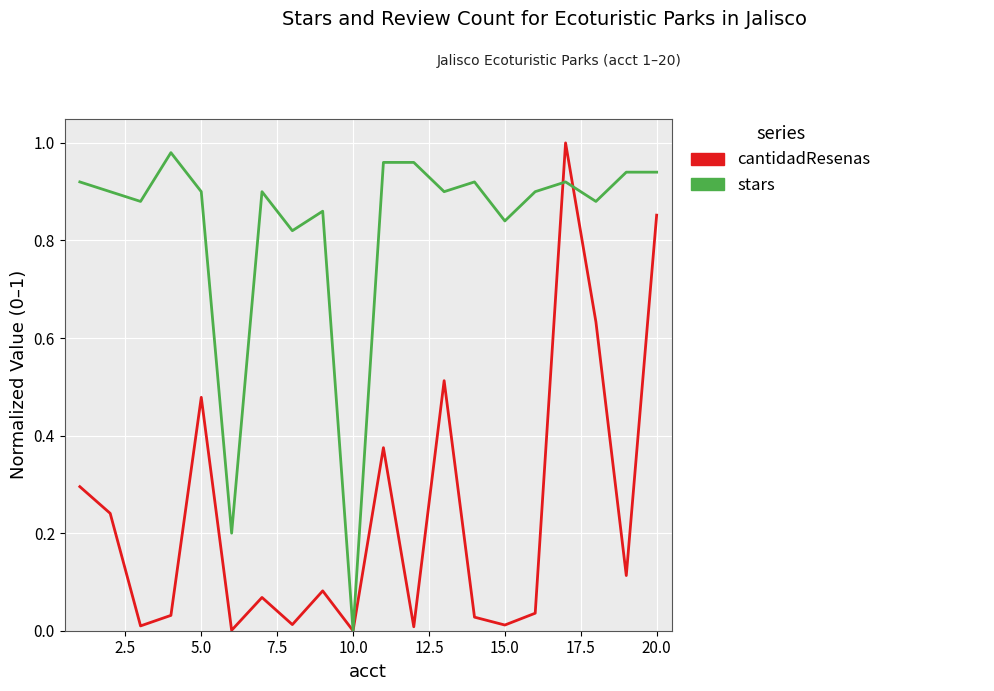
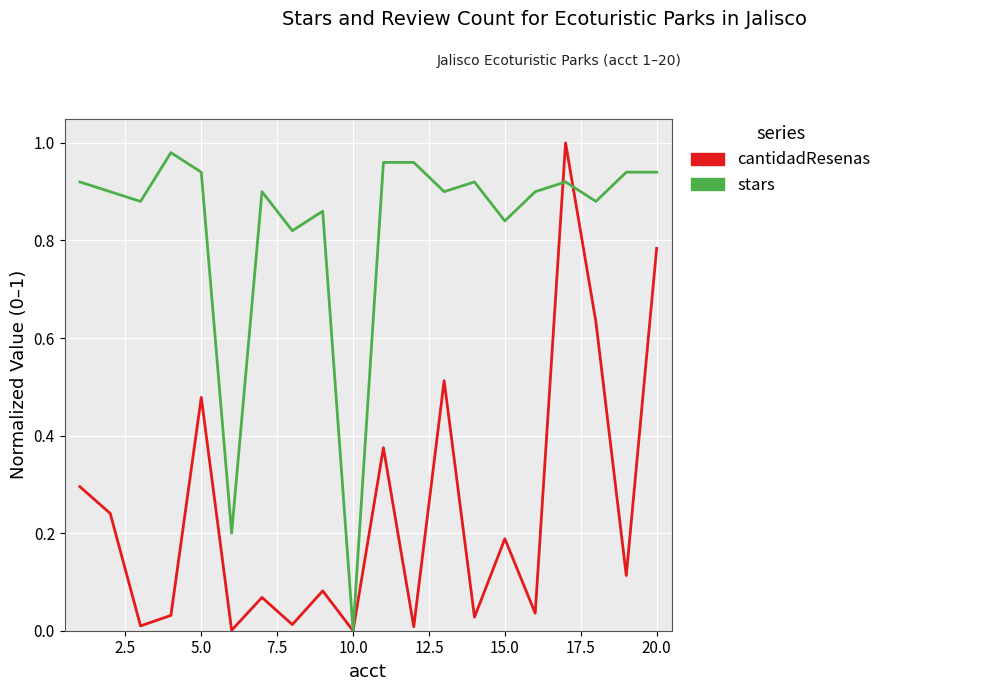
  {
    "cantidadResenas": {
      "5.0": 0.48,
-     "15.0": 0.01,
-     "20.0": 0.85
+     "15.0": 0.19,
+     "20.0": 0.78
    },
    "stars": {
-     "5.0": 0.90,
+     "5.0": 0.94,
      "15.0": 0.84,
      "20.0": 0.94
    }
  }
